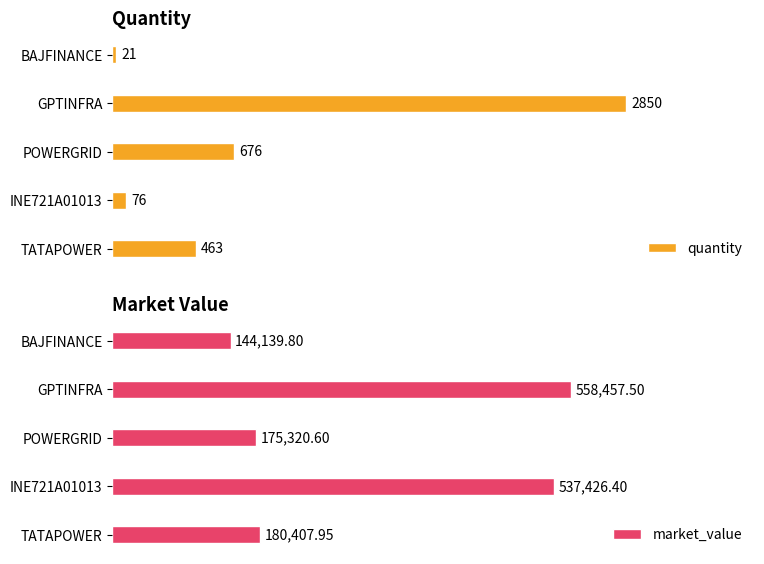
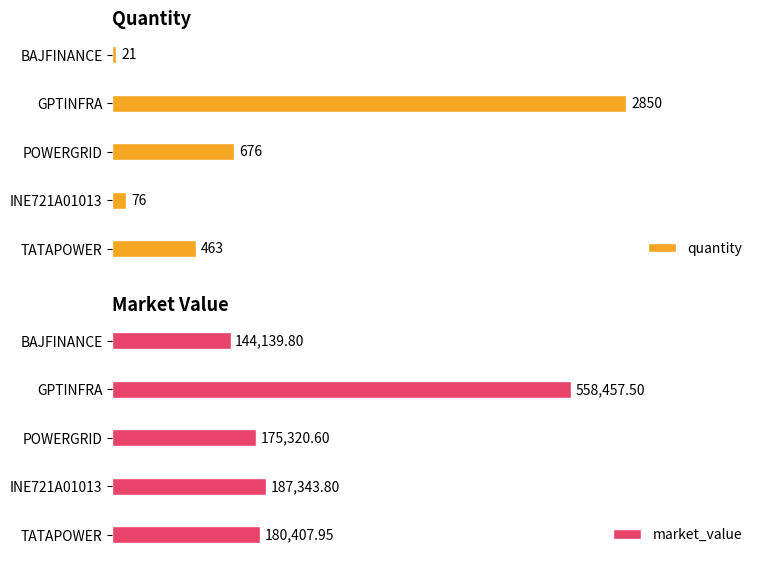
  {
    "Market Value": {
-     "INE721A01013": "537,426.40"
+     "INE721A01013": "187,343.80"
    }
  }
